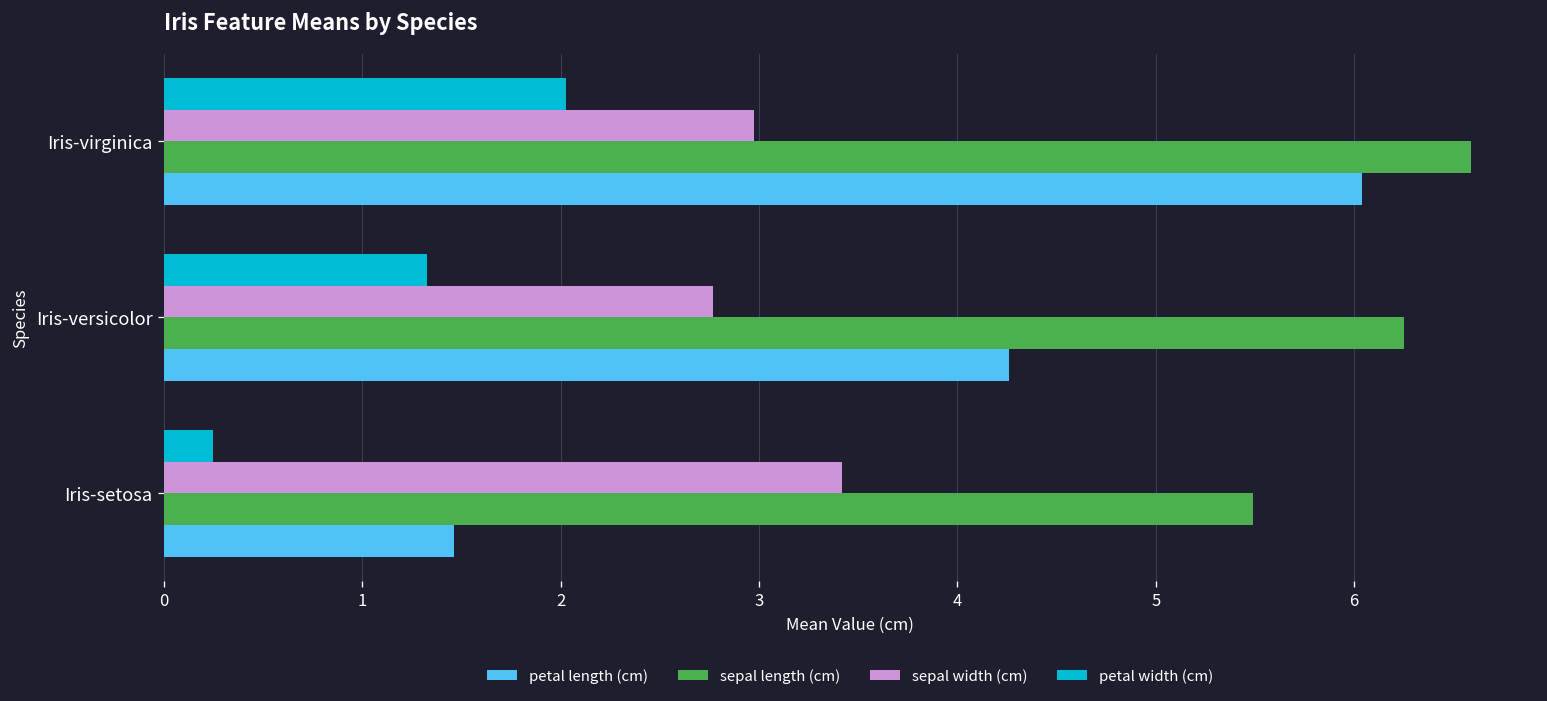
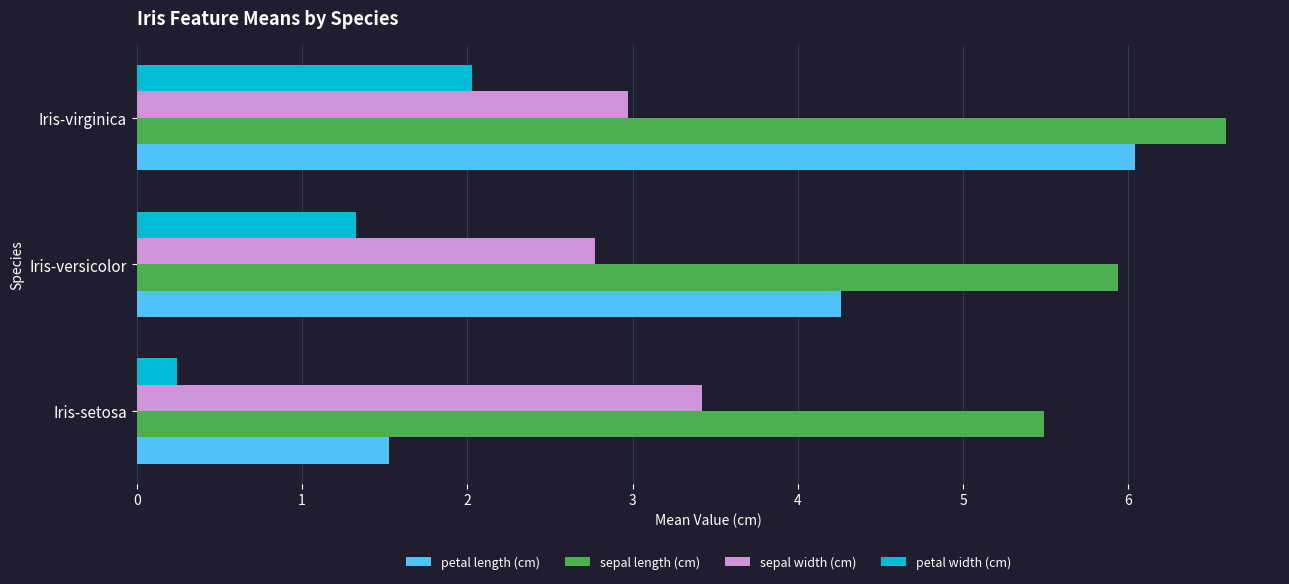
  {
    "petal length (cm)": {
      "Iris-virginica": 6.04,
      "Iris-versicolor": 4.26,
-     "Iris-setosa": 1.46
+     "Iris-setosa": 1.53
    },
    "sepal length (cm)": {
      "Iris-virginica": 6.59,
-     "Iris-versicolor": 6.25,
+     "Iris-versicolor": 5.94,
      "Iris-setosa": 5.49
    },
    "sepal width (cm)": {
      "Iris-virginica": 2.97,
      "Iris-versicolor": 2.77,
      "Iris-setosa": 3.42
    },
    "petal width (cm)": {
      "Iris-virginica": 2.03,
      "Iris-versicolor": 1.33,
      "Iris-setosa": 0.24
    }
  }
